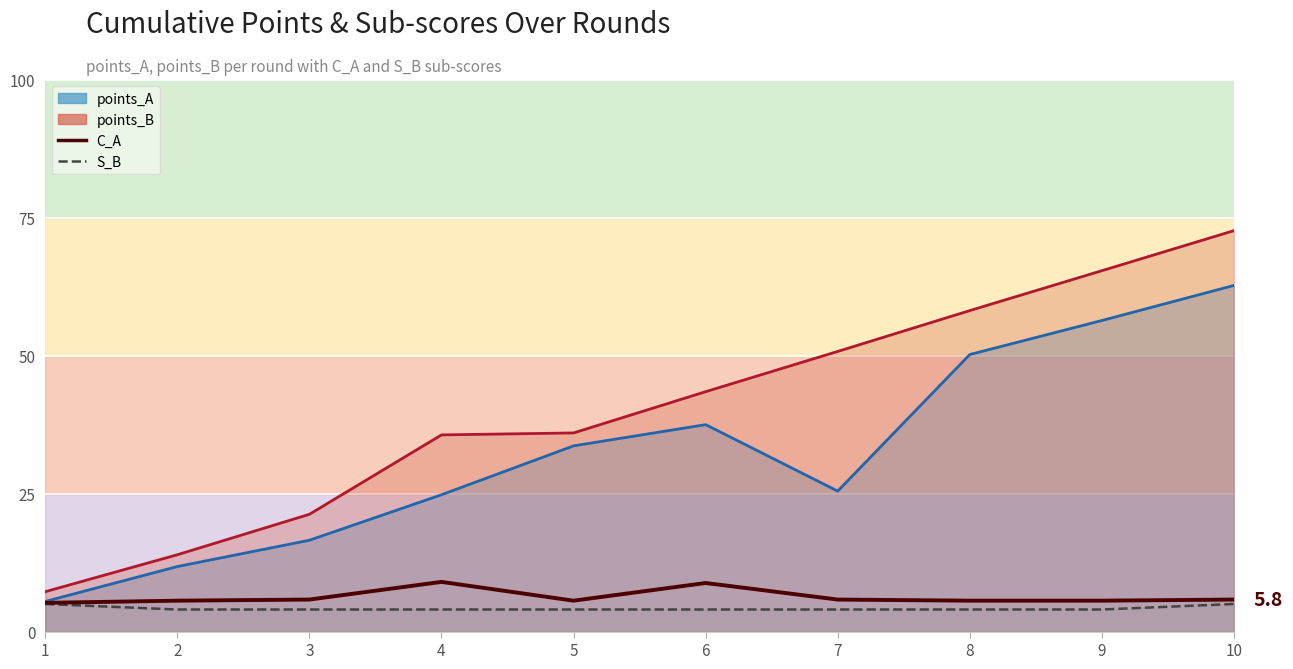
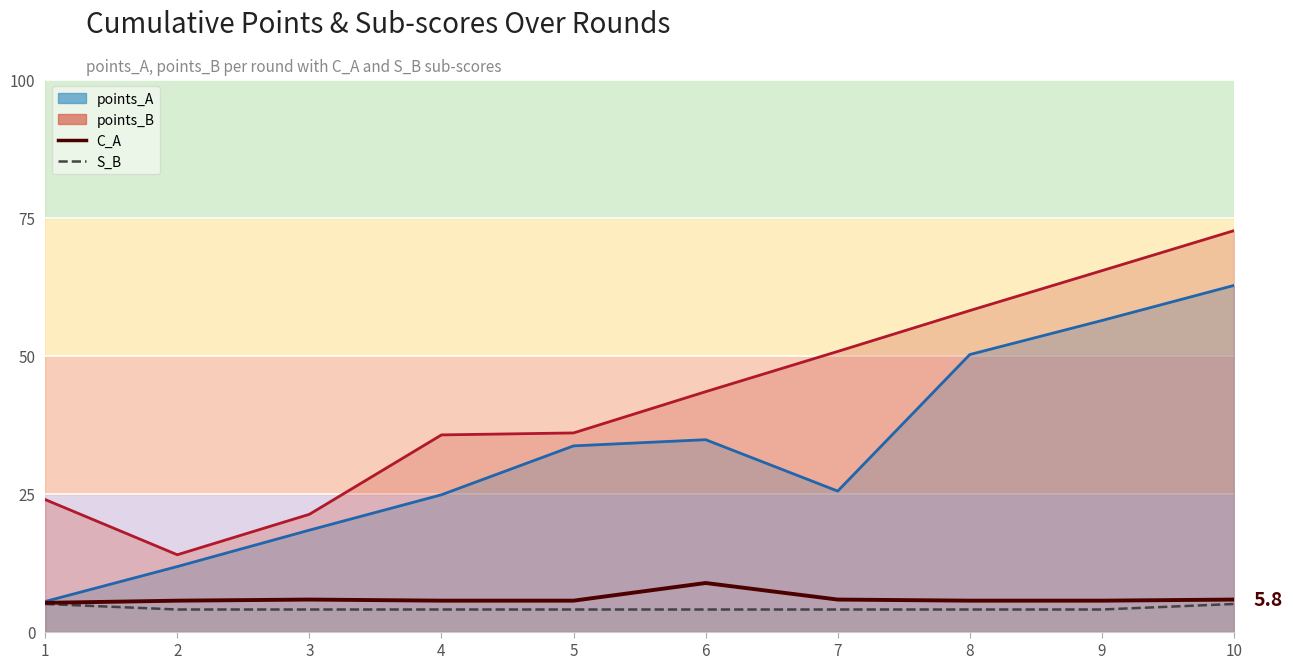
  {
    "points_A": {
      "2": 12,
-     "3": 17,
+     "3": 18,
      "4": 25,
      "5": 34,
-     "6": 37,
+     "6": 35,
      "7": 25,
      "8": 50,
      "9": 56,
      "10": 63
    },
    "points_B": {
-     "1": 7,
+     "1": 24,
      "2": 14,
      "3": 21,
      "4": 36,
      "5": 36,
      "6": 43,
      "7": 51,
      "8": 58,
      "9": 65,
      "10": 73
    },
    "C_A": {
      "2": 6,
      "3": 6,
-     "4": 9,
+     "4": 6,
      "5": 6,
      "6": 9,
      "7": 6,
      "8": 6,
      "9": 6
    }
  }
